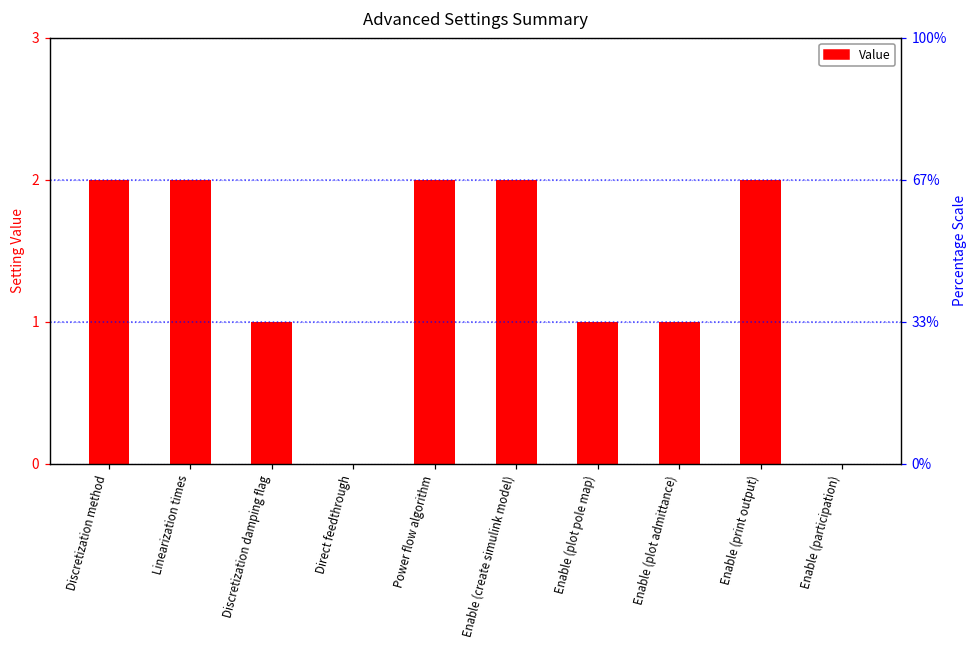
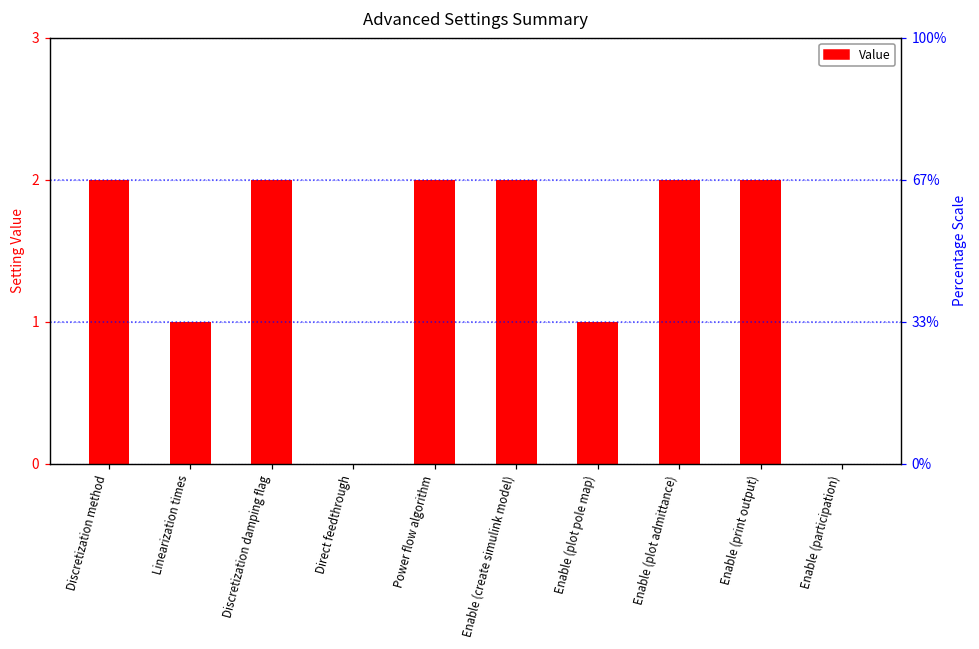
  {
    "Discretization method": 2,
-   "Linearization times": 2,
-   "Discretization damping flag": 1,
+   "Linearization times": 1,
+   "Discretization damping flag": 2,
    "Direct feedthrough": 0,
    "Power flow algorithm": 2,
    "Enable (create simulink model)": 2,
    "Enable (plot pole map)": 1,
-   "Enable (plot admittance)": 1,
+   "Enable (plot admittance)": 2,
    "Enable (print output)": 2,
    "Enable (participation)": 0
  }
